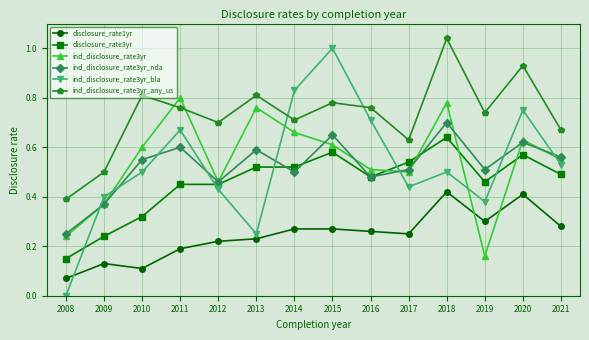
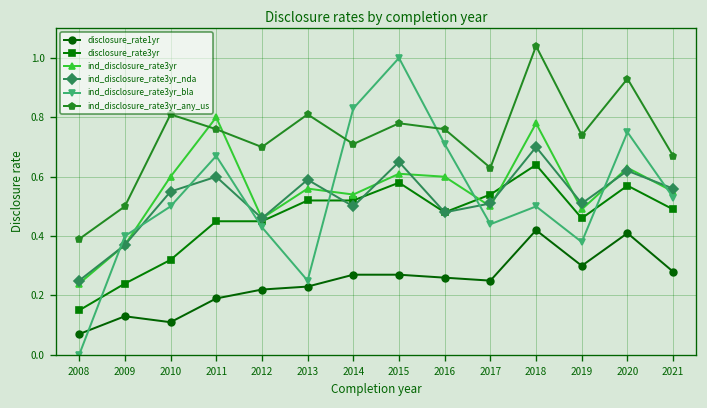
  {
    "ind_disclosure_rate3yr": {
      "2010": 0.60,
      "2011": 0.80,
-     "2013": 0.76,
-     "2014": 0.66,
+     "2013": 0.56,
+     "2014": 0.54,
      "2015": 0.61,
-     "2016": 0.51,
+     "2016": 0.60,
      "2018": 0.78,
-     "2019": 0.16
+     "2019": 0.49
    }
  }
